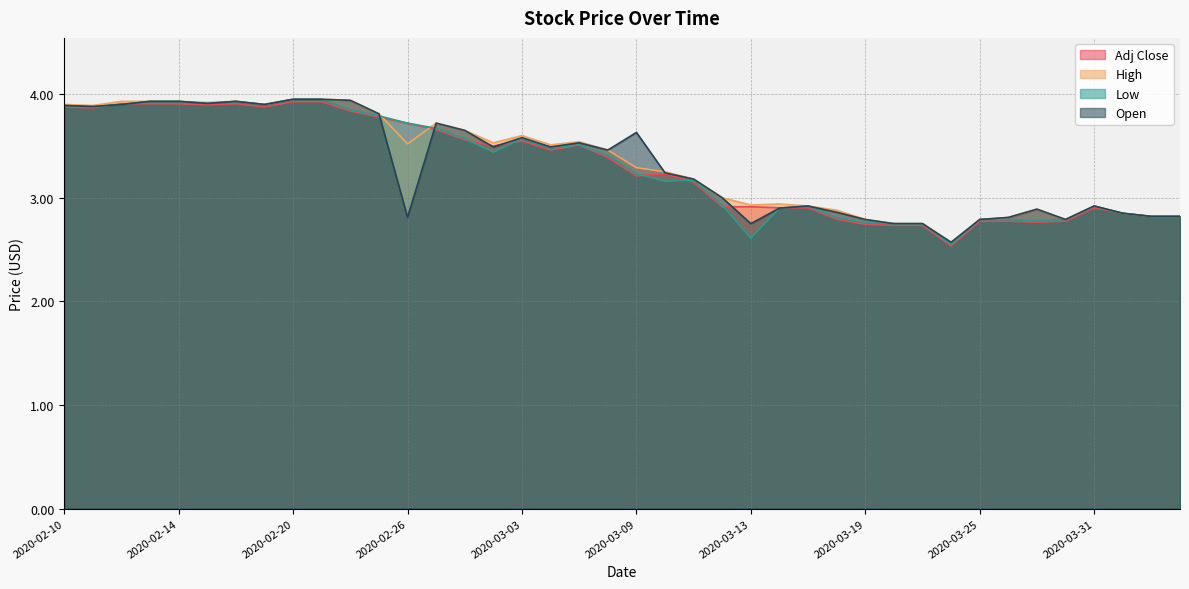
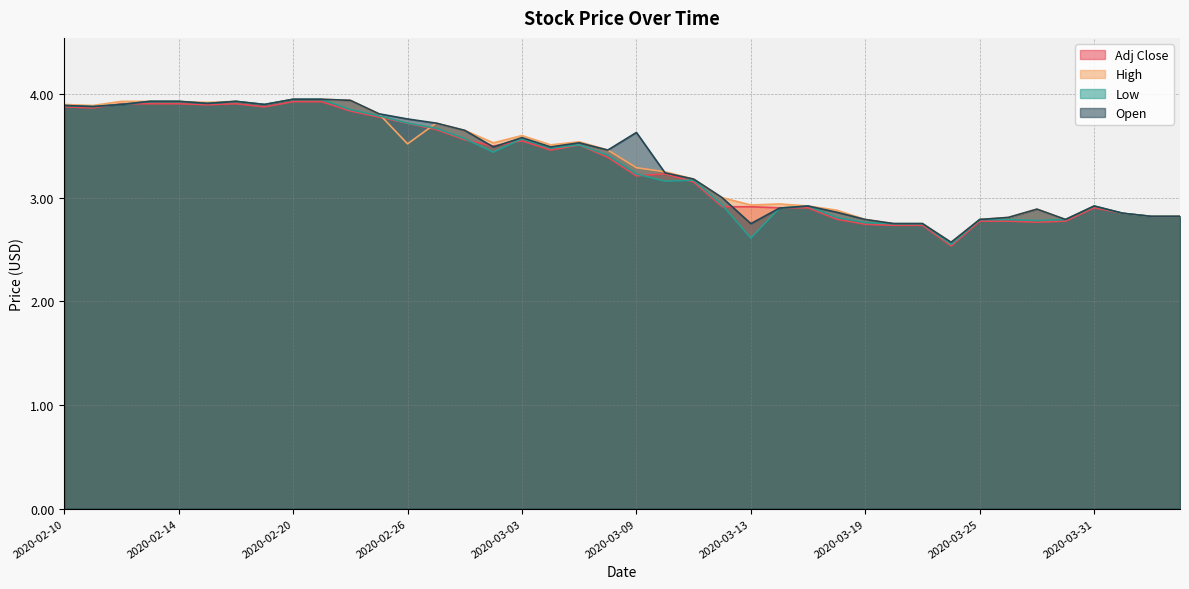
  {
    "High": {
      "2020-02-26": 3.52,
      "2020-03-09": 3.29
    },
    "Low": {
      "2020-03-13": 2.61
    },
    "Open": {
-     "2020-02-26": 2.81,
+     "2020-02-26": 3.76,
      "2020-03-09": 3.63,
      "2020-03-13": 2.75
    }
  }
